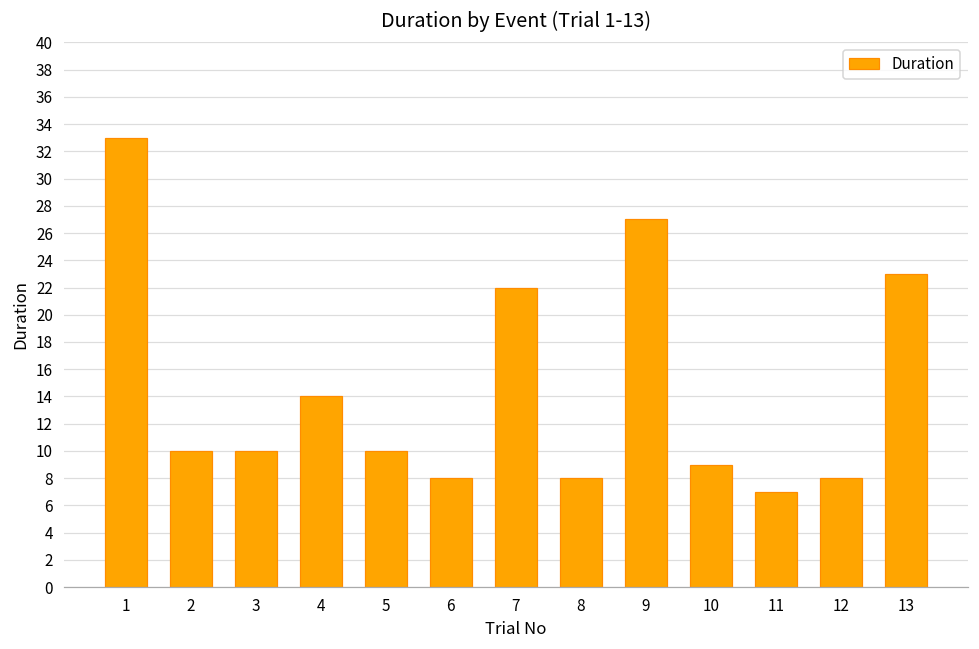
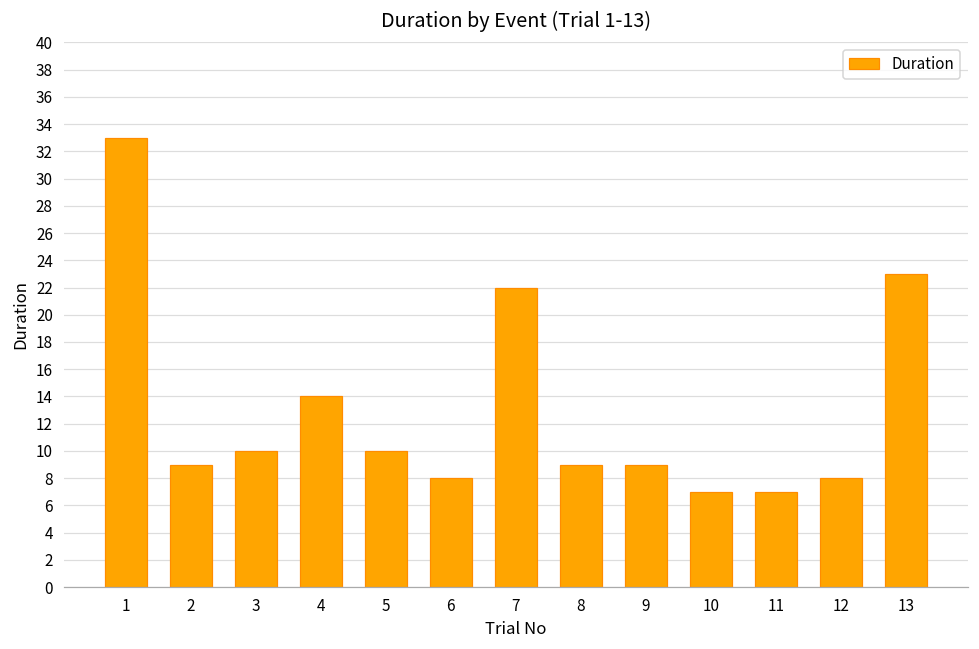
  {
    "1": 33,
-   "2": 10,
+   "2": 9,
    "3": 10,
    "4": 14,
    "5": 10,
    "6": 8,
    "7": 22,
-   "8": 8,
-   "9": 27,
-   "10": 9,
+   "8": 9,
+   "9": 9,
+   "10": 7,
    "11": 7,
    "12": 8,
    "13": 23
  }
